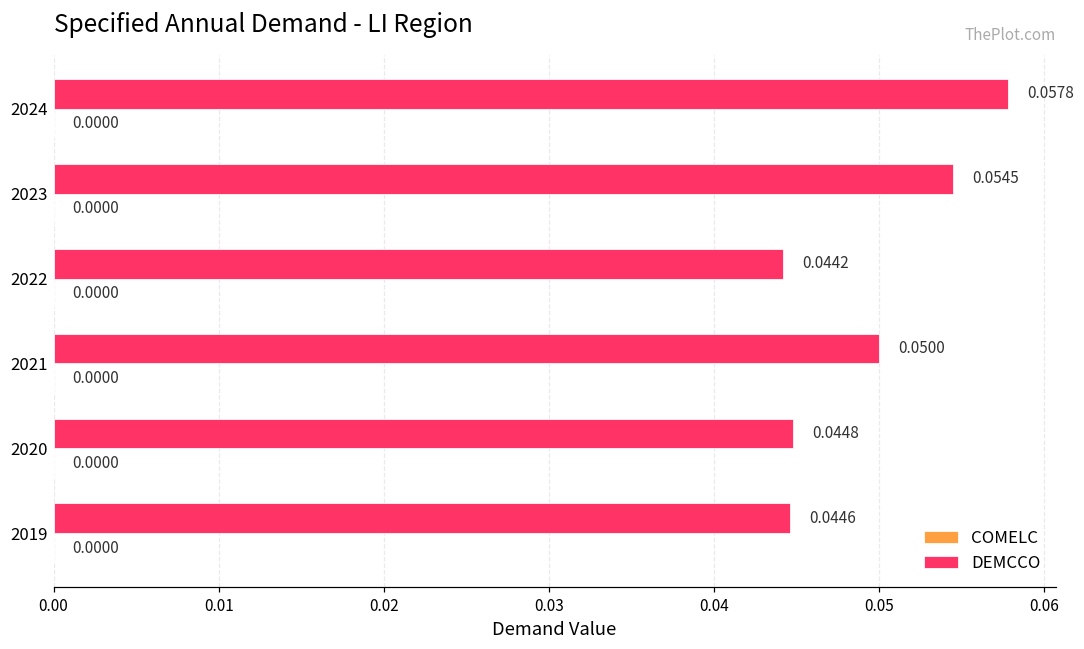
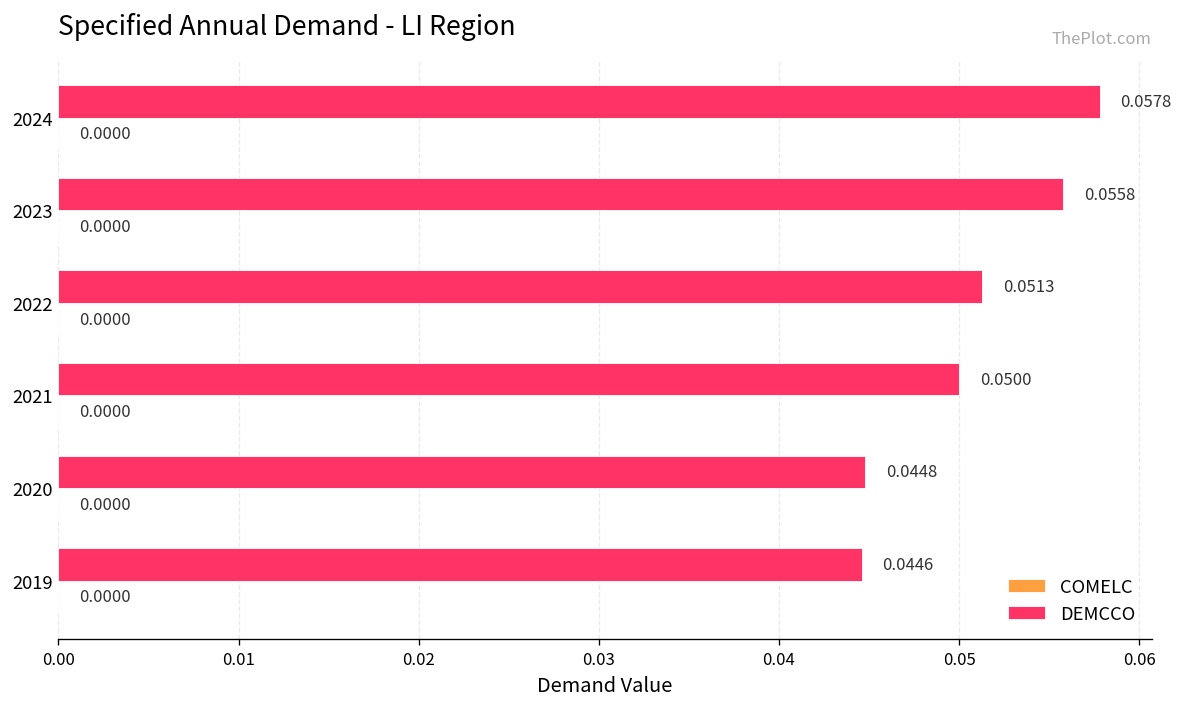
  {
    "COMELC": {
      "2024": 0.0000,
      "2023": 0.0000,
      "2022": 0.0000,
      "2021": 0.0000,
      "2020": 0.0000,
      "2019": 0.0000
    },
    "DEMCCO": {
      "2024": 0.0578,
-     "2023": 0.0545,
-     "2022": 0.0442,
+     "2023": 0.0558,
+     "2022": 0.0513,
      "2021": 0.0500,
      "2020": 0.0448,
      "2019": 0.0446
    }
  }
